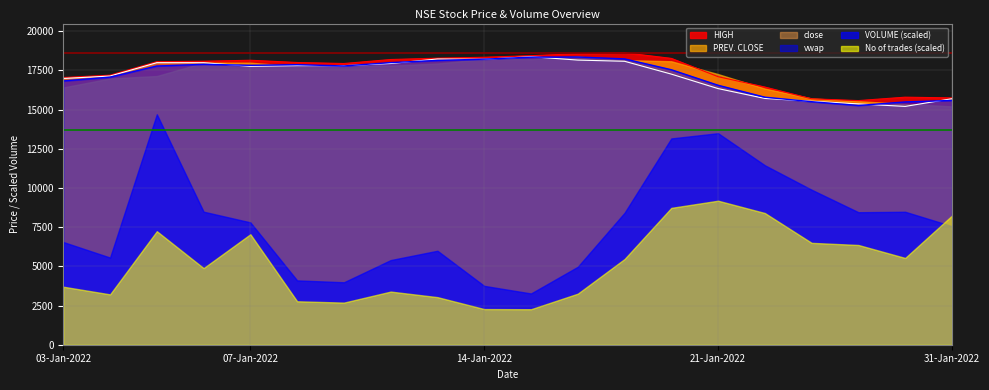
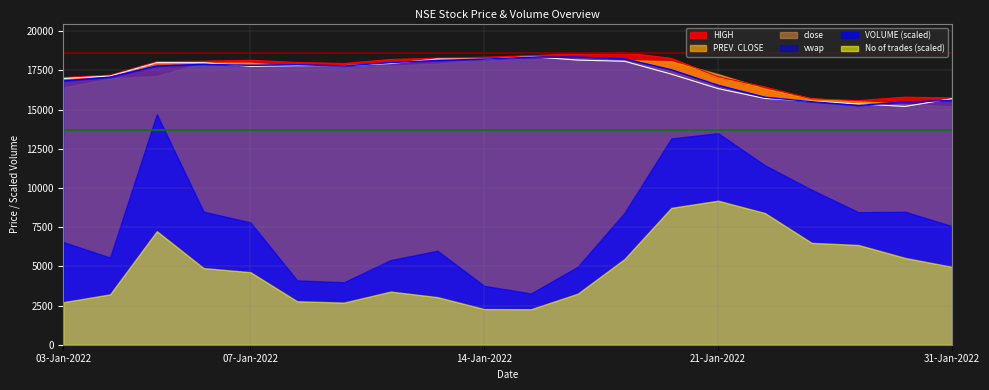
  {
    "HIGH": {
      "21-Jan-2022": 17100
    },
    "PREV. CLOSE": {
      "03-Jan-2022": 16400,
      "21-Jan-2022": 17300,
      "31-Jan-2022": 15200
    },
    "close": {
      "21-Jan-2022": 16300
    },
    "No of trades (scaled)": {
-     "03-Jan-2022": 3700,
-     "07-Jan-2022": 7000,
+     "03-Jan-2022": 2700,
+     "07-Jan-2022": 4600,
      "14-Jan-2022": 2300,
      "21-Jan-2022": 9200,
-     "31-Jan-2022": 8200
+     "31-Jan-2022": 5000
    }
  }
